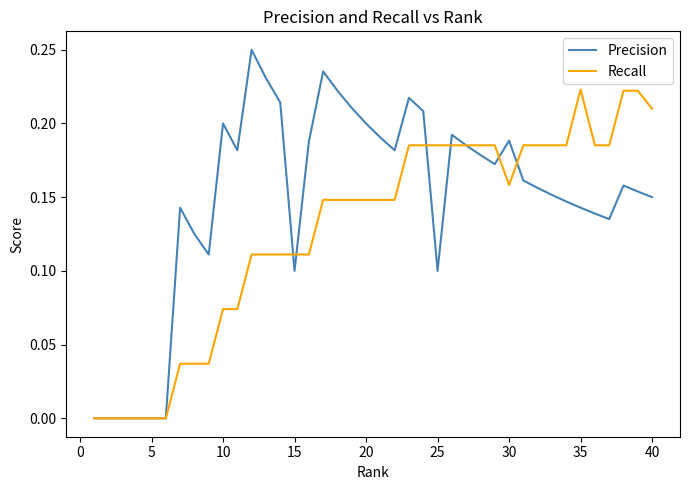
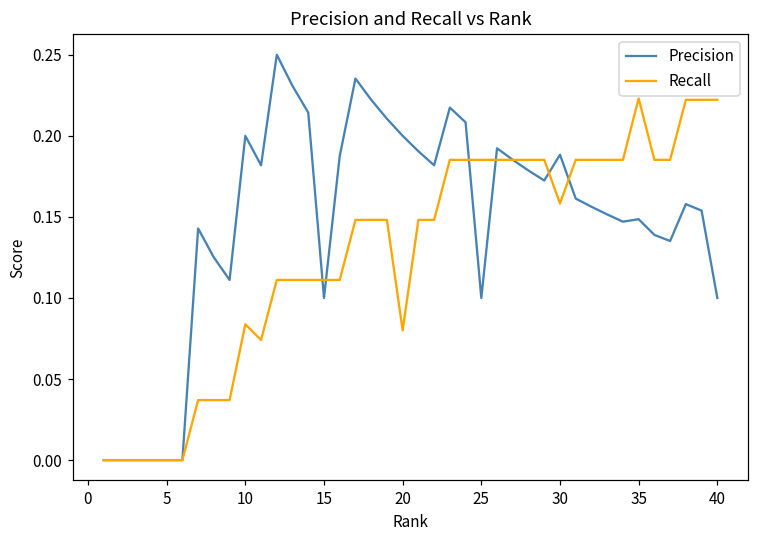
  {
    "Precision": {
      "10": 0.200,
      "15": 0.100,
      "20": 0.200,
      "25": 0.100,
      "30": 0.188,
-     "35": 0.143,
-     "40": 0.15
+     "35": 0.149,
+     "40": 0.10
    },
    "Recall": {
-     "10": 0.074,
+     "10": 0.084,
      "15": 0.111,
-     "20": 0.148,
+     "20": 0.080,
      "25": 0.185,
      "30": 0.158,
      "35": 0.223,
-     "40": 0.210
+     "40": 0.222
    }
  }
